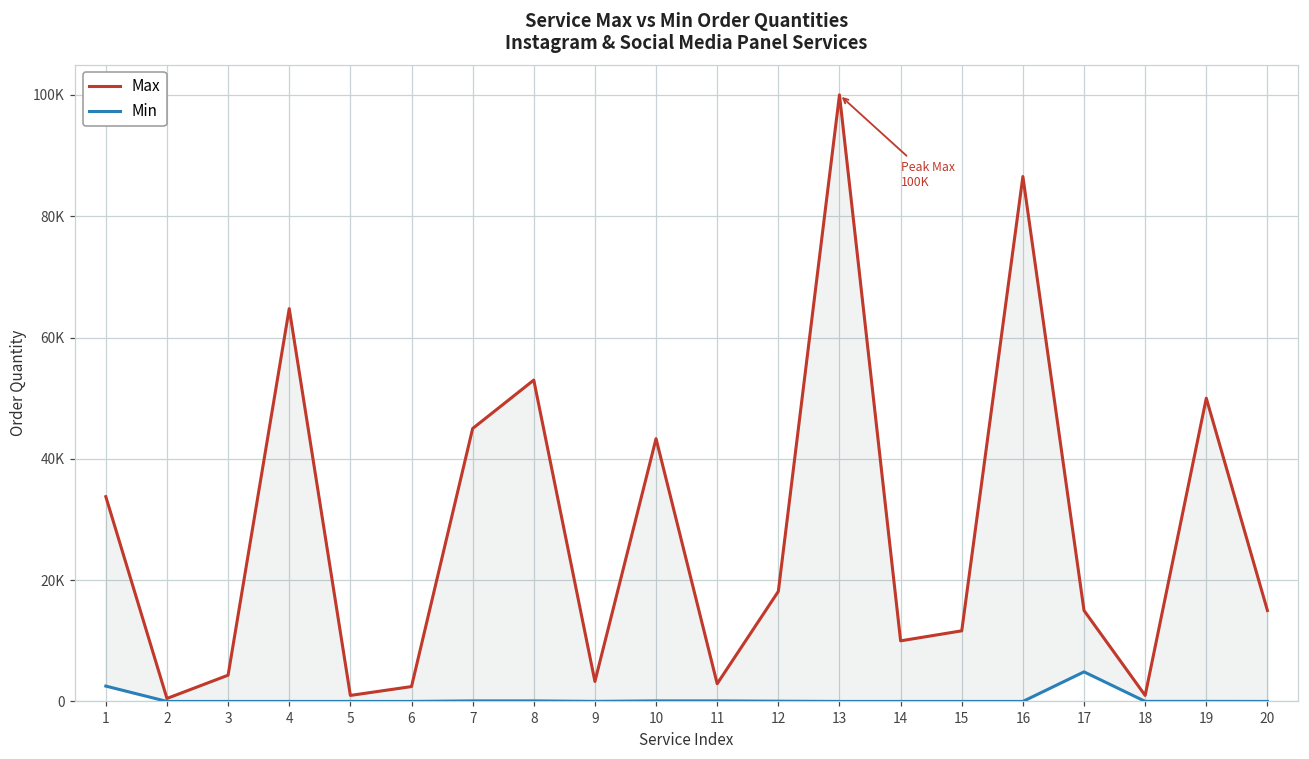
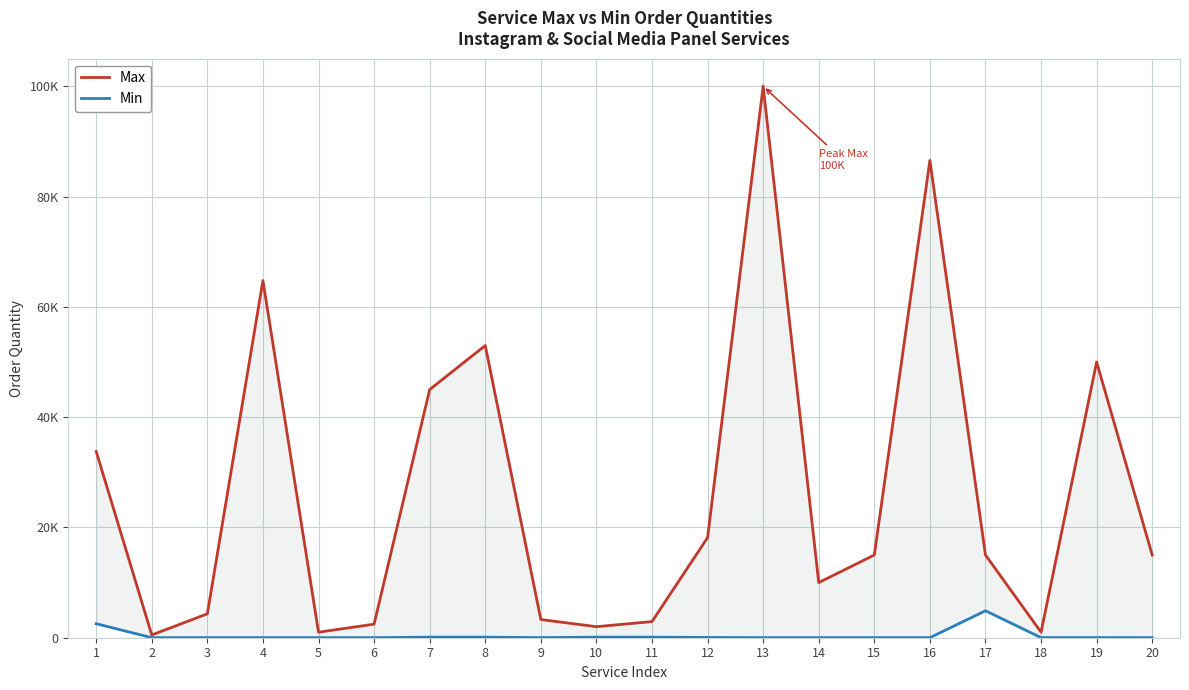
  {
    "Max": {
      "1": 34000,
      "2": 1000,
      "3": 4000,
      "4": 65000,
      "5": 1000,
      "6": 2000,
      "7": 45000,
      "8": 53000,
      "9": 3000,
-     "10": 43000,
+     "10": 2000,
      "11": 3000,
      "12": 18000,
      "14": 10000,
-     "15": 12000,
+     "15": 15000,
      "16": 87000,
      "17": 15000,
      "18": 1000,
      "19": 50000,
      "20": 15000
    },
    "Min": {
      "1": 3000,
      "2": 0,
      "3": 0,
      "4": 0,
      "5": 0,
      "6": 0,
      "7": 0,
      "8": 0,
      "9": 0,
      "10": 0,
      "11": 0,
      "12": 0,
      "13": 0,
      "14": 0,
      "15": 0,
      "16": 0,
      "17": 5000,
      "18": 0,
      "19": 0,
      "20": 0
    }
  }
